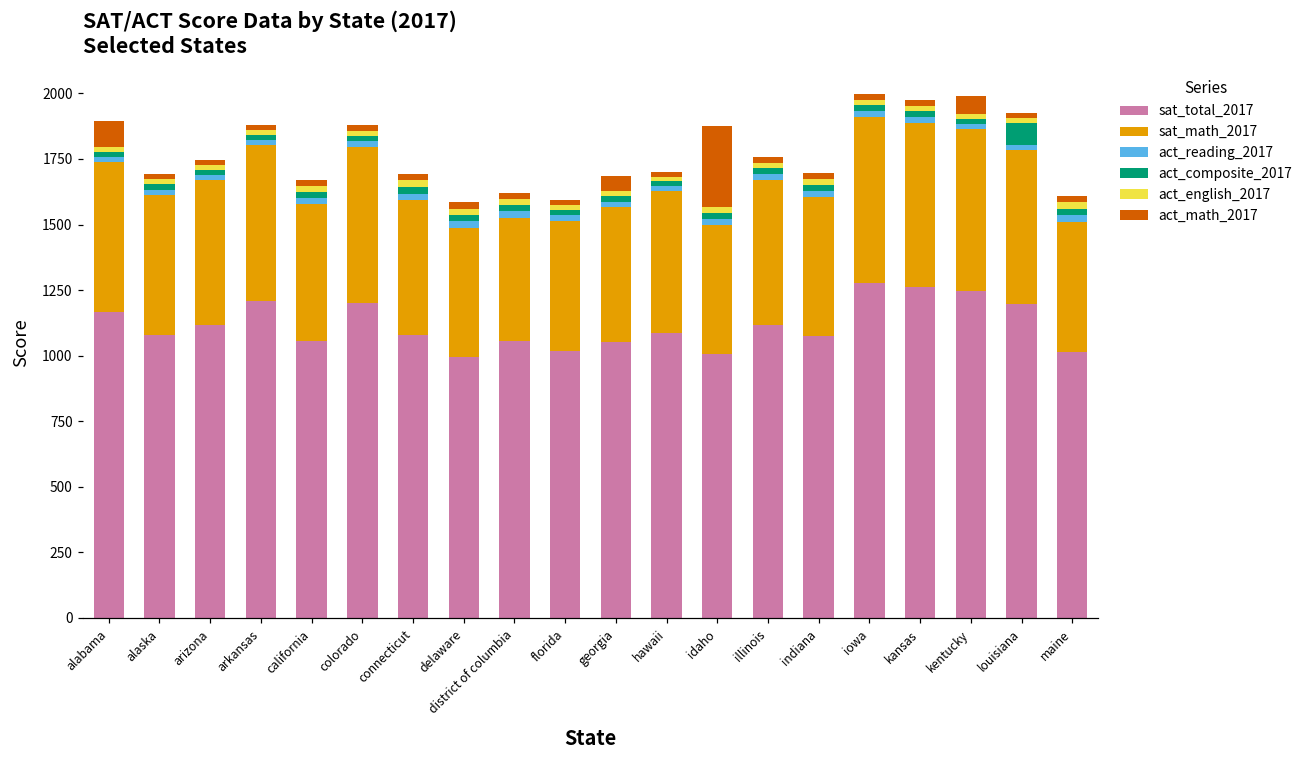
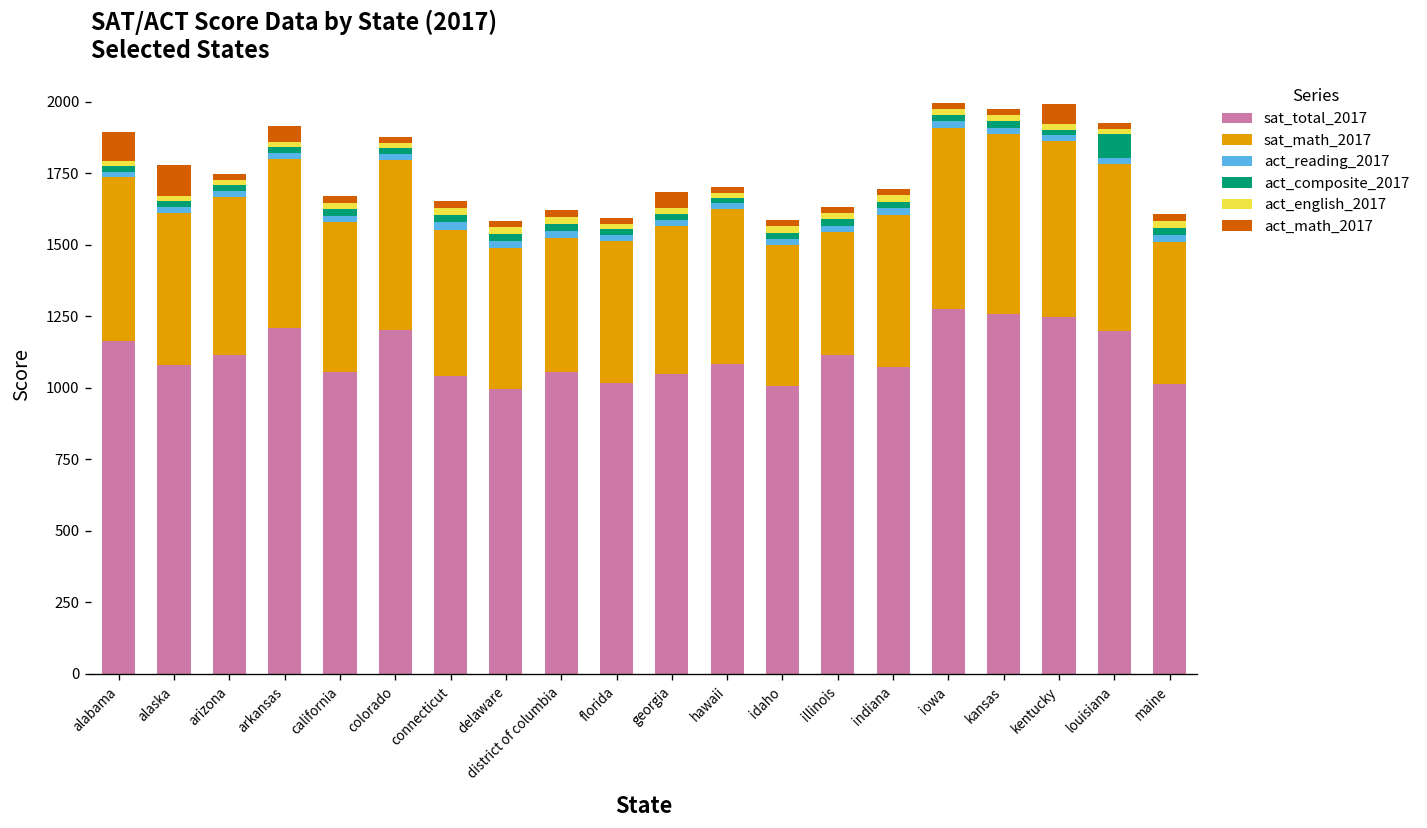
  {
    "sat_total_2017": {
      "alabama": 1170,
      "alaska": 1080,
      "arizona": 1120,
      "arkansas": 1210,
      "california": 1060,
      "colorado": 1200,
-     "connecticut": 1080,
+     "connecticut": 1040,
      "delaware": 1000,
      "district of columbia": 1060,
      "florida": 1020,
      "georgia": 1050,
      "hawaii": 1090,
      "idaho": 1010,
      "illinois": 1120,
      "indiana": 1070,
      "iowa": 1280,
      "kansas": 1260,
      "kentucky": 1250,
      "louisiana": 1200,
      "maine": 1010
    },
    "sat_math_2017": {
      "alabama": 570,
      "alaska": 530,
      "arizona": 550,
      "arkansas": 590,
      "california": 520,
      "colorado": 600,
      "connecticut": 510,
      "delaware": 490,
      "district of columbia": 470,
      "florida": 500,
      "georgia": 520,
      "hawaii": 540,
      "idaho": 490,
-     "illinois": 560,
+     "illinois": 430,
      "indiana": 530,
      "iowa": 640,
      "kansas": 630,
      "kentucky": 620,
      "louisiana": 590,
      "maine": 500
    },
    "act_reading_2017": {
      "alabama": 20,
      "alaska": 20,
      "arizona": 20,
      "arkansas": 20,
      "california": 20,
      "colorado": 20,
      "connecticut": 30,
      "delaware": 20,
      "district of columbia": 20,
      "florida": 20,
      "georgia": 20,
      "hawaii": 20,
      "idaho": 20,
      "illinois": 20,
      "indiana": 20,
      "iowa": 20,
      "kansas": 20,
      "kentucky": 20,
      "louisiana": 20,
      "maine": 20
    },
    "act_composite_2017": {
      "alabama": 20,
      "alaska": 20,
      "arizona": 20,
      "arkansas": 20,
      "california": 20,
      "colorado": 20,
      "connecticut": 30,
      "delaware": 20,
      "district of columbia": 20,
      "florida": 20,
      "georgia": 20,
      "hawaii": 20,
      "idaho": 20,
      "illinois": 20,
      "indiana": 20,
      "iowa": 20,
      "kansas": 20,
      "kentucky": 20,
      "louisiana": 80,
      "maine": 20
    },
    "act_english_2017": {
      "alabama": 20,
      "alaska": 20,
      "arizona": 20,
      "arkansas": 20,
      "california": 20,
      "colorado": 20,
      "connecticut": 30,
      "delaware": 20,
      "district of columbia": 20,
      "florida": 20,
      "georgia": 20,
      "hawaii": 20,
      "idaho": 20,
      "illinois": 20,
      "indiana": 20,
      "iowa": 20,
      "kansas": 20,
      "kentucky": 20,
      "louisiana": 20,
      "maine": 20
    },
    "act_math_2017": {
      "alabama": 100,
-     "alaska": 20,
+     "alaska": 110,
      "arizona": 20,
-     "arkansas": 20,
+     "arkansas": 60,
      "california": 20,
      "colorado": 20,
      "connecticut": 20,
      "delaware": 20,
      "district of columbia": 20,
      "florida": 20,
      "georgia": 60,
      "hawaii": 20,
-     "idaho": 310,
+     "idaho": 20,
      "illinois": 20,
      "indiana": 20,
      "iowa": 20,
      "kansas": 20,
      "kentucky": 70,
      "louisiana": 20,
      "maine": 20
    }
  }
